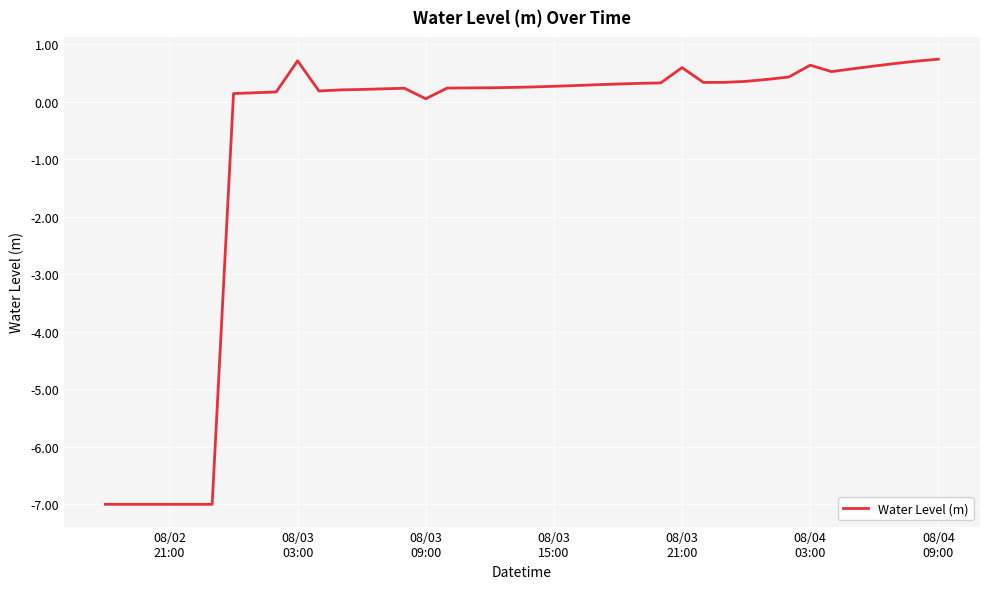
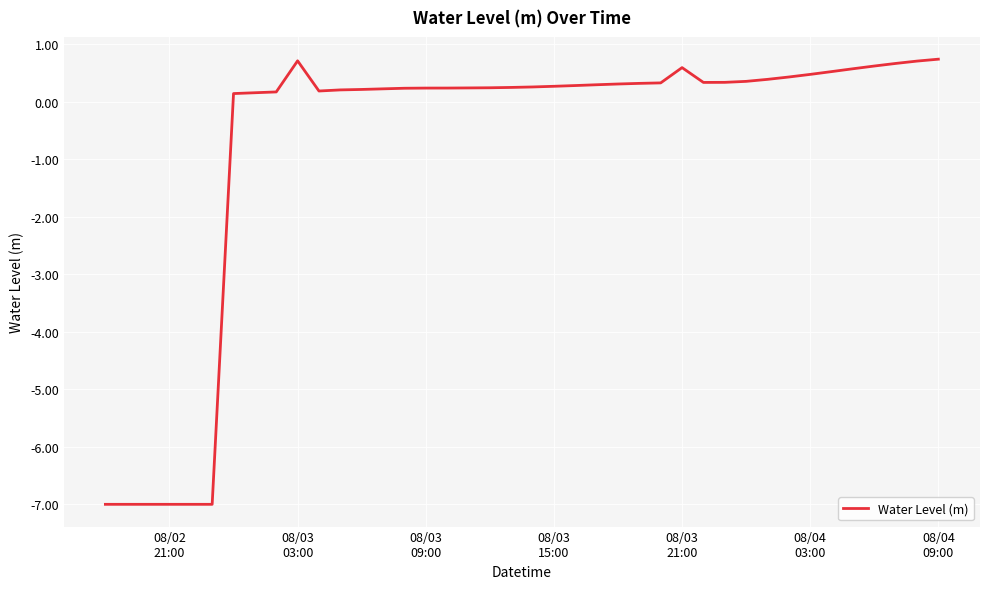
  {
    "08/02 21:00": -7.0,
    "08/03 03:00": 0.7,
-   "08/03 09:00": 0.1,
+   "08/03 09:00": 0.2,
    "08/03 15:00": 0.3,
    "08/03 21:00": 0.6,
-   "08/04 03:00": 0.6,
+   "08/04 03:00": 0.5,
    "08/04 09:00": 0.7
  }
